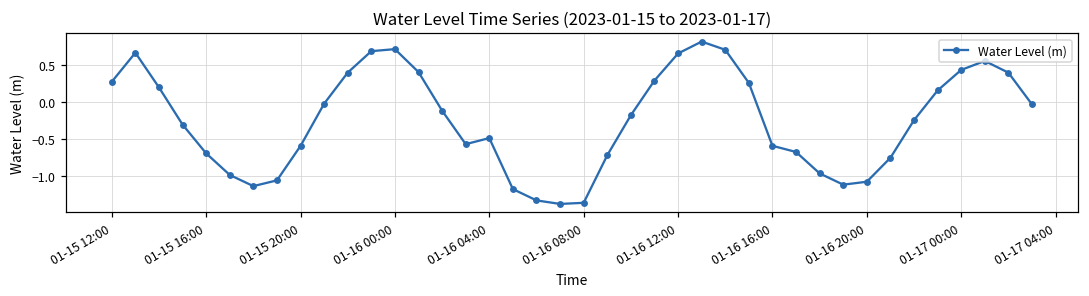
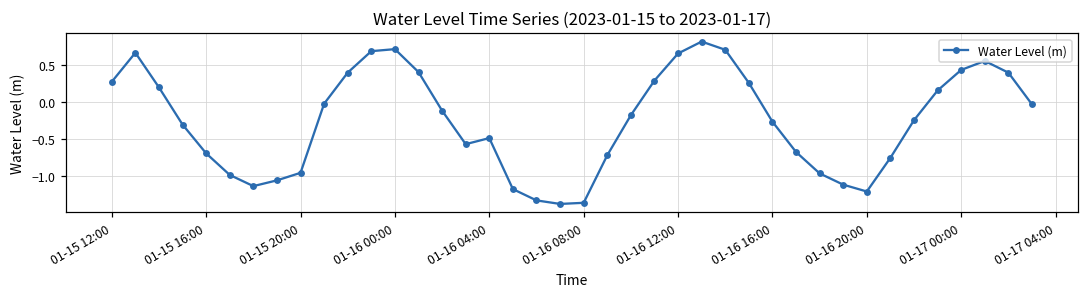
  {
    "01-15 12:00": 0.3,
    "01-15 16:00": -0.7,
-   "01-15 20:00": -0.6,
+   "01-15 20:00": -1.0,
    "01-16 00:00": 0.7,
    "01-16 04:00": -0.5,
    "01-16 08:00": -1.4,
    "01-16 12:00": 0.7,
-   "01-16 16:00": -0.6,
-   "01-16 20:00": -1.1,
+   "01-16 16:00": -0.3,
+   "01-16 20:00": -1.2,
    "01-17 00:00": 0.4
  }
